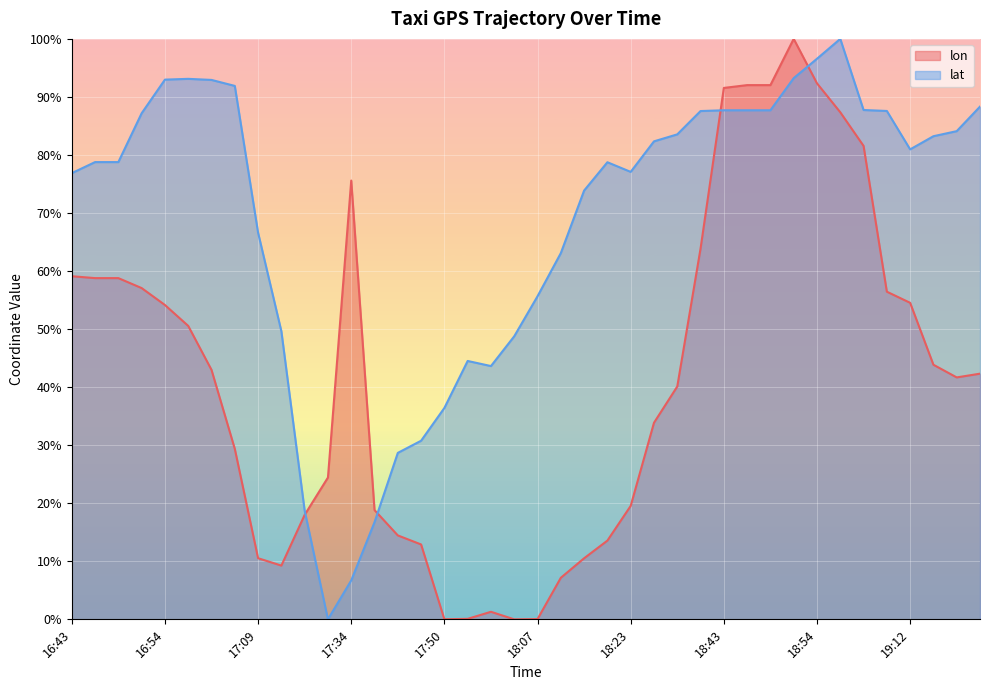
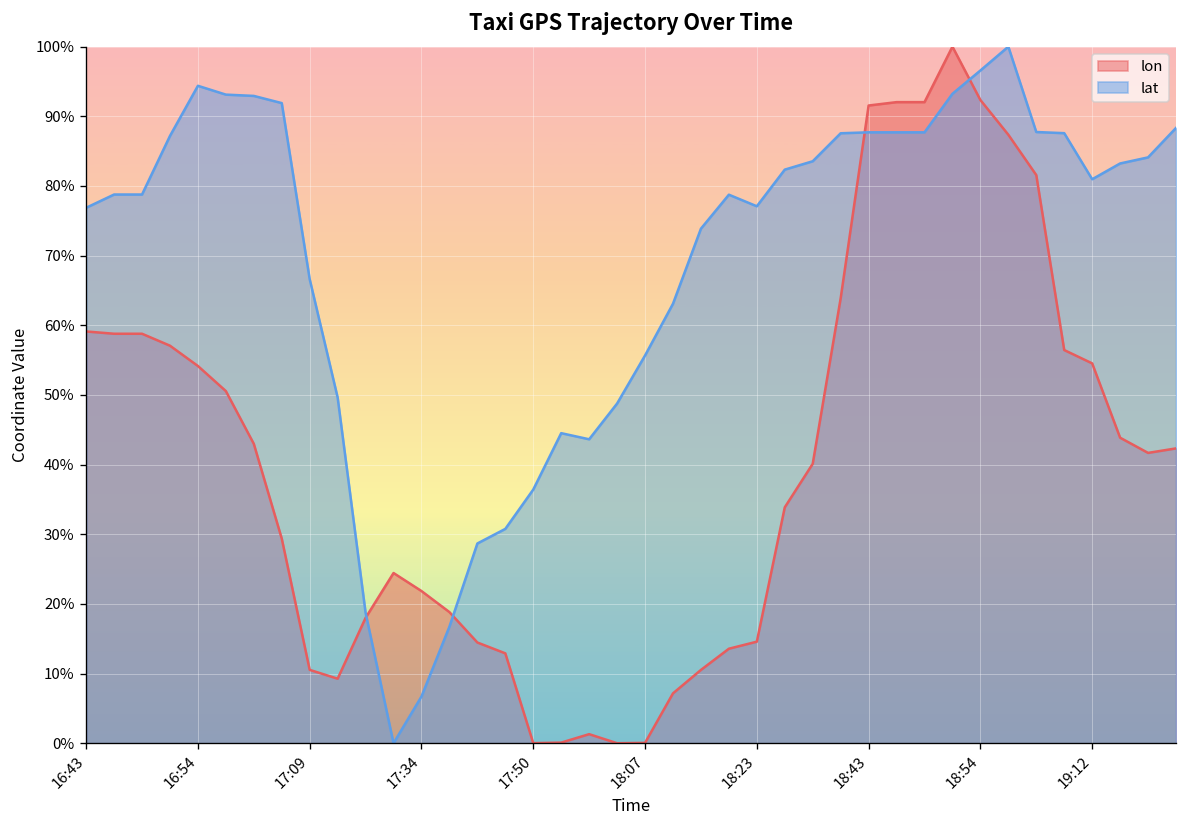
  {
    "lon": {
      "16:43": "59%",
      "16:54": "54%",
      "17:09": "11%",
-     "17:34": "76%",
+     "17:34": "22%",
      "17:50": "0%",
      "18:07": "0%",
-     "18:23": "20%",
+     "18:23": "15%",
      "18:43": "92%",
      "18:54": "92%",
      "19:12": "55%"
    },
    "lat": {
      "16:43": "77%",
-     "16:54": "93%",
+     "16:54": "94%",
      "17:09": "67%",
      "17:34": "7%",
      "17:50": "36%",
      "18:07": "56%",
      "18:23": "77%",
      "18:43": "88%",
      "18:54": "97%",
      "19:12": "81%"
    }
  }
